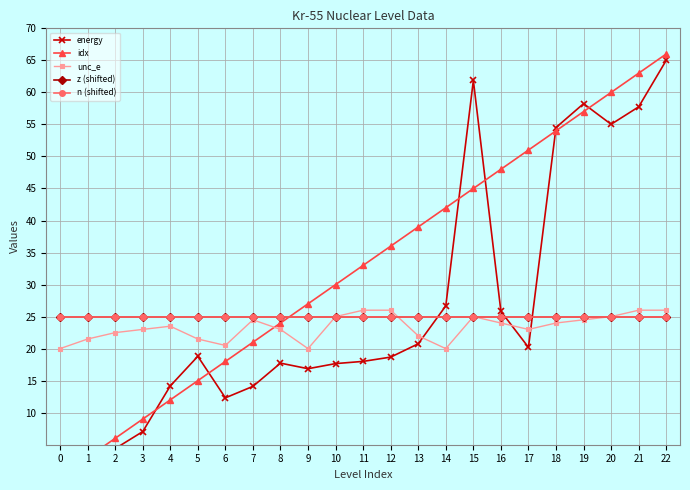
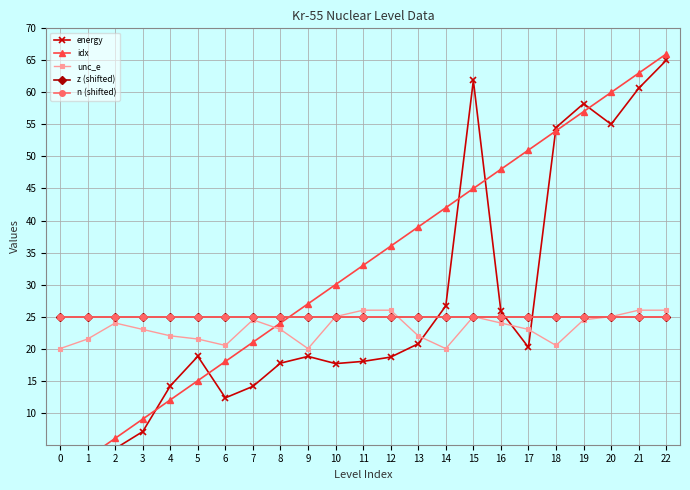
  {
    "energy": {
      "3": 7,
      "4": 14,
      "5": 19,
      "6": 12,
      "7": 14,
      "8": 18,
-     "9": 17,
+     "9": 19,
      "10": 18,
      "11": 18,
      "12": 19,
      "13": 21,
      "14": 27,
      "15": 62,
      "16": 26,
      "17": 20,
      "18": 55,
      "19": 58,
      "20": 55,
-     "21": 58,
+     "21": 61,
      "22": 65
    },
    "unc_e": {
      "0": 20,
      "1": 22,
-     "2": 23,
+     "2": 24,
      "3": 23,
-     "4": 24,
+     "4": 22,
      "5": 22,
      "6": 21,
      "7": 25,
      "8": 23,
      "9": 20,
      "11": 26,
      "12": 26,
      "13": 22,
      "14": 20,
      "16": 24,
      "17": 23,
-     "18": 24,
+     "18": 21,
      "19": 25,
      "21": 26,
      "22": 26
    }
  }
